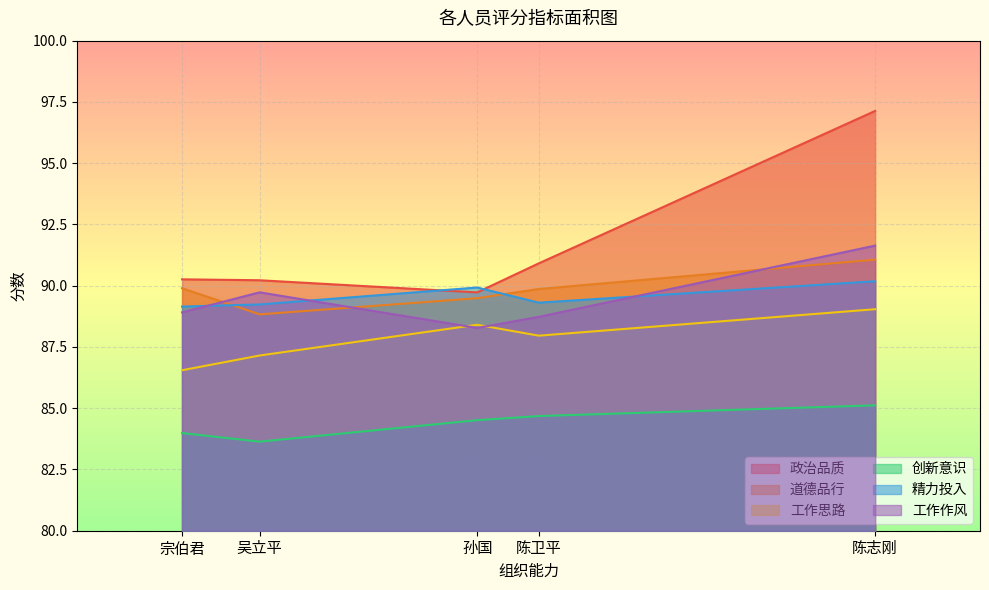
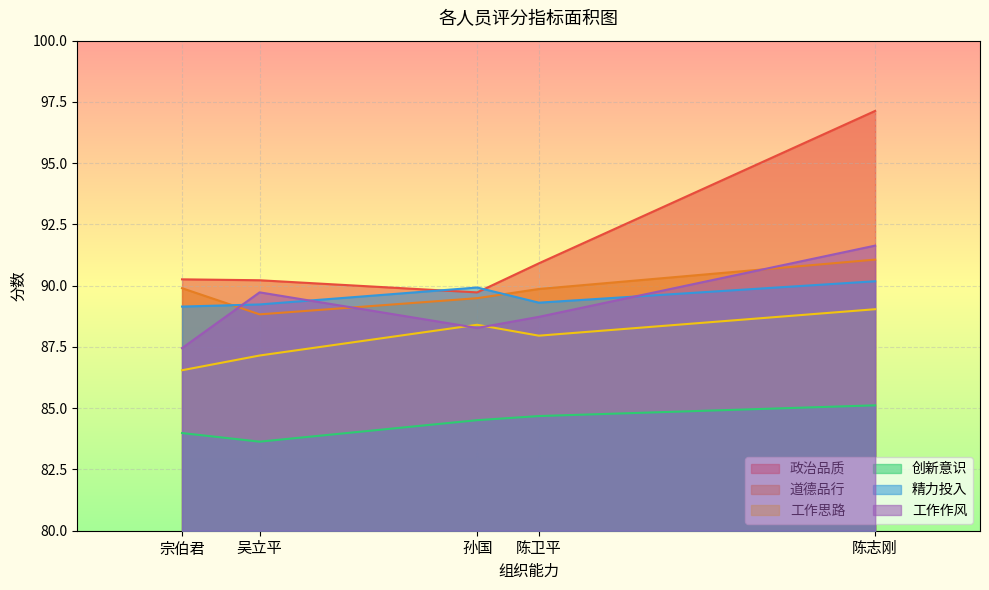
  {
    "工作思路": {
      "宗伯君": 86.5,
      "吴立平": 87.2,
      "孙国": 88.4,
      "陈卫平": 88.0,
      "陈志刚": 89.0
    },
    "创新意识": {
      "宗伯君": 84.0,
      "吴立平": 83.6,
      "孙国": 84.5,
      "陈卫平": 84.7,
      "陈志刚": 85.1
    },
    "精力投入": {
      "宗伯君": 89.1,
      "吴立平": 89.2,
      "孙国": 89.9,
      "陈卫平": 89.3,
      "陈志刚": 90.2
    },
    "工作作风": {
-     "宗伯君": 88.9,
+     "宗伯君": 87.5,
      "吴立平": 89.7,
      "孙国": 88.3,
      "陈卫平": 88.7,
      "陈志刚": 91.6
    }
  }
